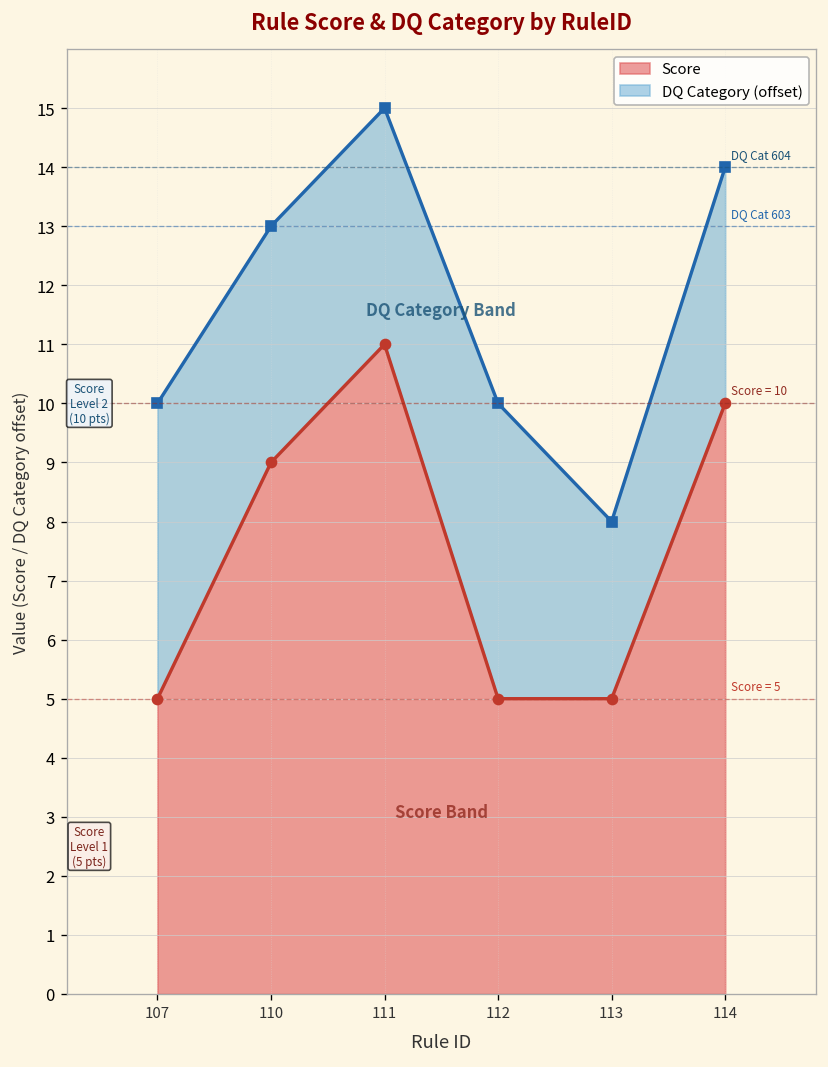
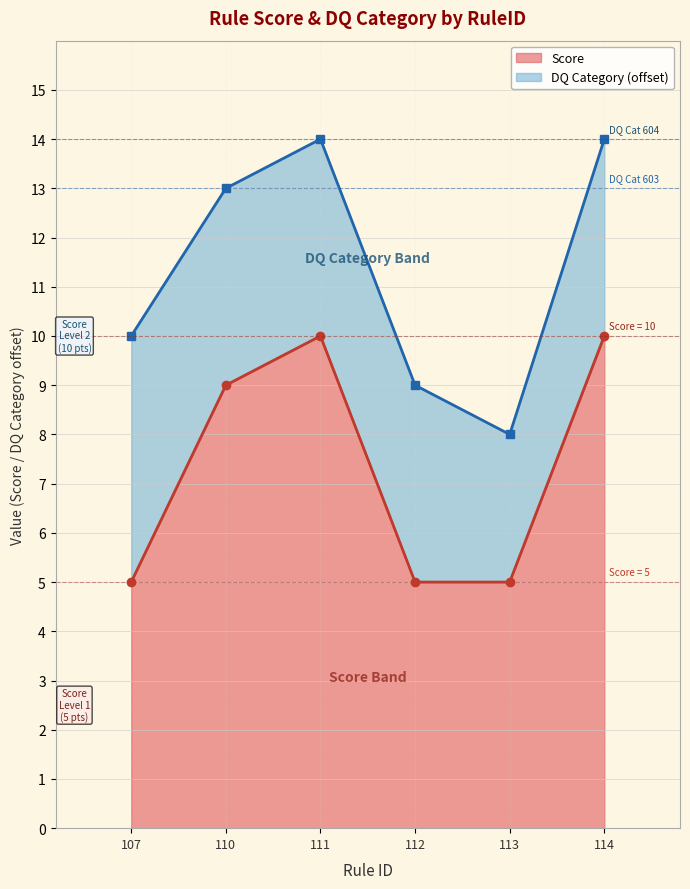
  {
    "Score": {
      "107": 5,
      "110": 9,
-     "111": 11,
+     "111": 10,
      "112": 5,
      "113": 5
    },
    "DQ Category (offset)": {
      "107": 5.0,
      "110": 4.0,
      "111": 4.0,
-     "112": 5.0,
+     "112": 4.0,
      "113": 3.0
    }
  }
